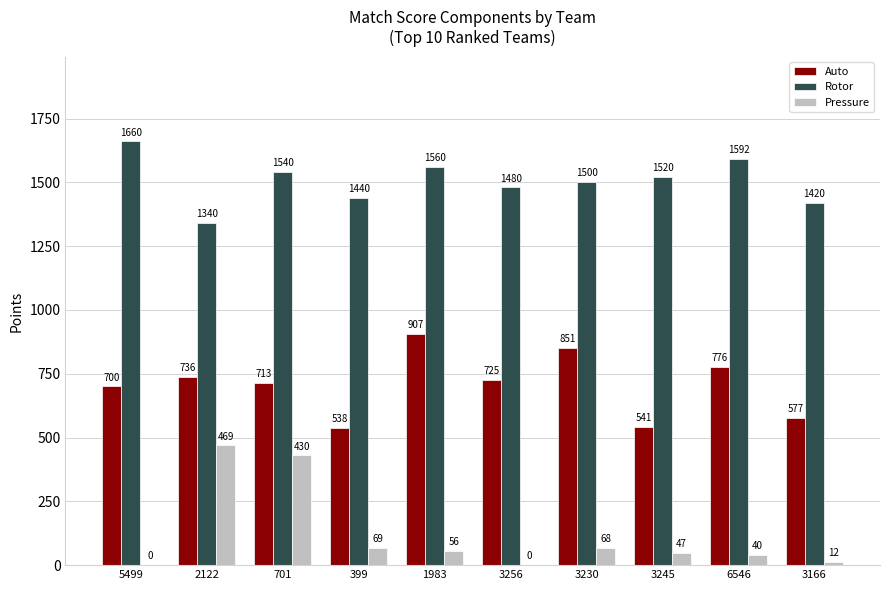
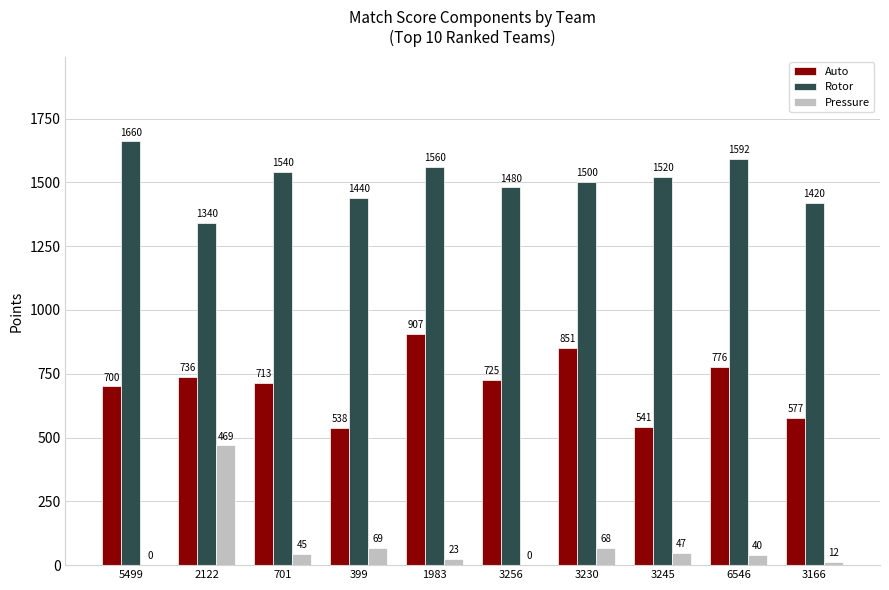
  {
    "Auto": {
      "5499": 700,
      "2122": 736,
      "701": 713,
      "399": 538,
      "1983": 907,
      "3256": 725,
      "3230": 851,
      "3245": 541,
      "6546": 776,
      "3166": 577
    },
    "Rotor": {
      "5499": 1660,
      "2122": 1340,
      "701": 1540,
      "399": 1440,
      "1983": 1560,
      "3256": 1480,
      "3230": 1500,
      "3245": 1520,
      "6546": 1592,
      "3166": 1420
    },
    "Pressure": {
      "5499": 0,
      "2122": 469,
-     "701": 430,
+     "701": 45,
      "399": 69,
-     "1983": 56,
+     "1983": 23,
      "3256": 0,
      "3230": 68,
      "3245": 47,
      "6546": 40,
      "3166": 12
    }
  }
